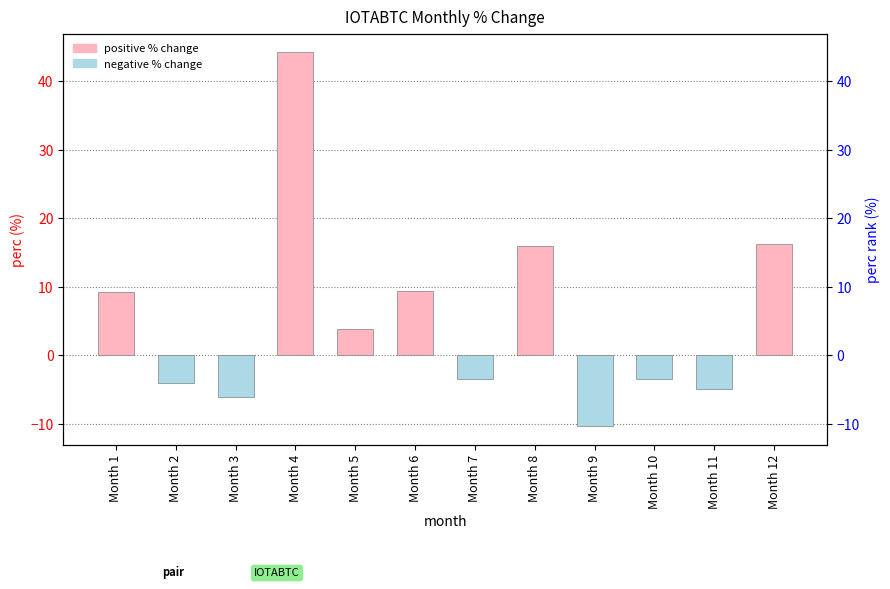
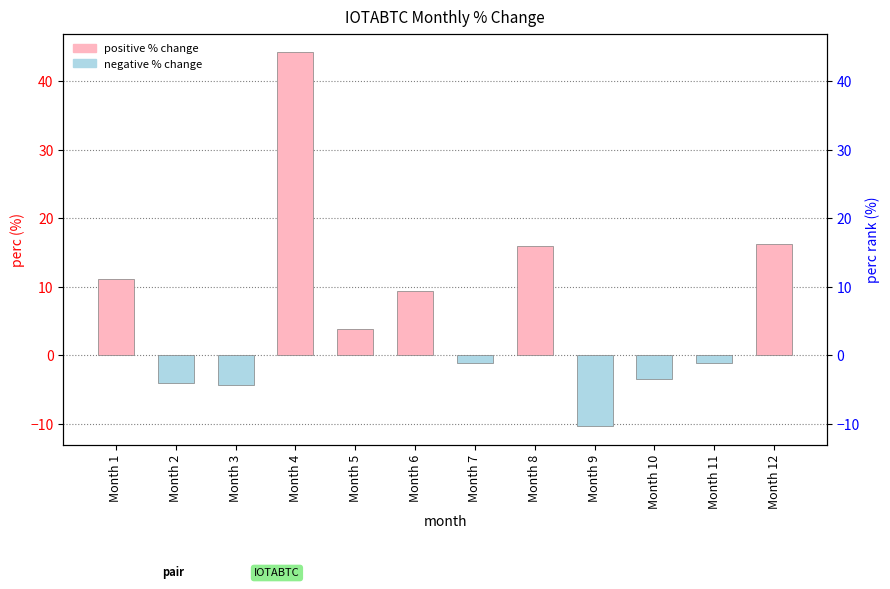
  {
-   "Month 1": 9,
+   "Month 1": 11,
    "Month 2": -4,
-   "Month 3": -6,
+   "Month 3": -4,
    "Month 4": 44,
    "Month 5": 4,
    "Month 6": 9,
-   "Month 7": -3,
+   "Month 7": -1,
    "Month 8": 16,
    "Month 9": -10,
    "Month 10": -4,
-   "Month 11": -5,
+   "Month 11": -1,
    "Month 12": 16
  }
